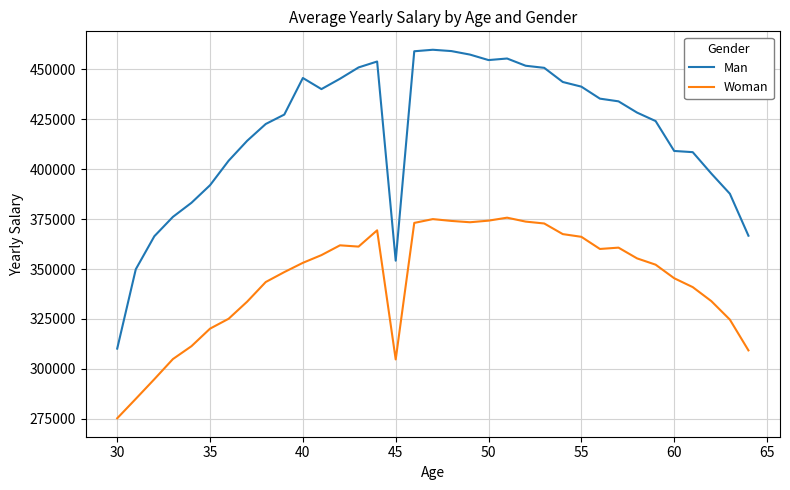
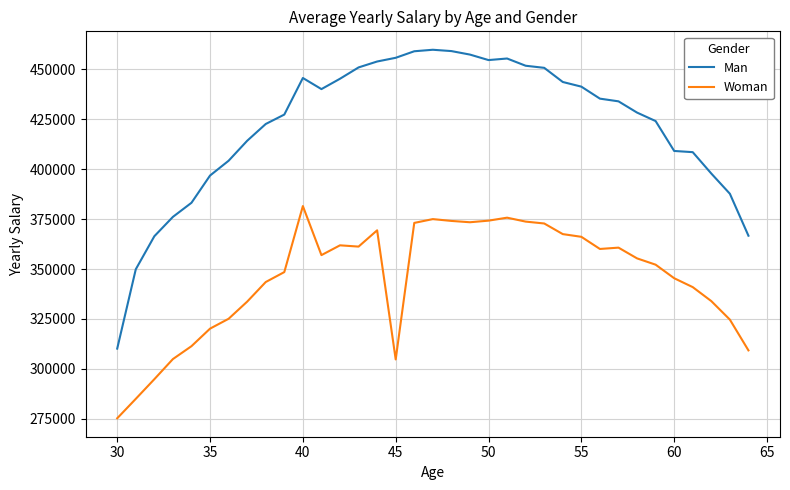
  {
    "Man": {
      "30": 310000,
-     "35": 392000,
+     "35": 397000,
      "40": 446000,
-     "45": 354000,
+     "45": 456000,
      "50": 455000,
      "55": 441000,
      "60": 409000
    },
    "Woman": {
      "30": 275000,
      "35": 320000,
-     "40": 353000,
+     "40": 382000,
      "45": 305000,
      "50": 374000,
      "55": 366000,
      "60": 345000
    }
  }
